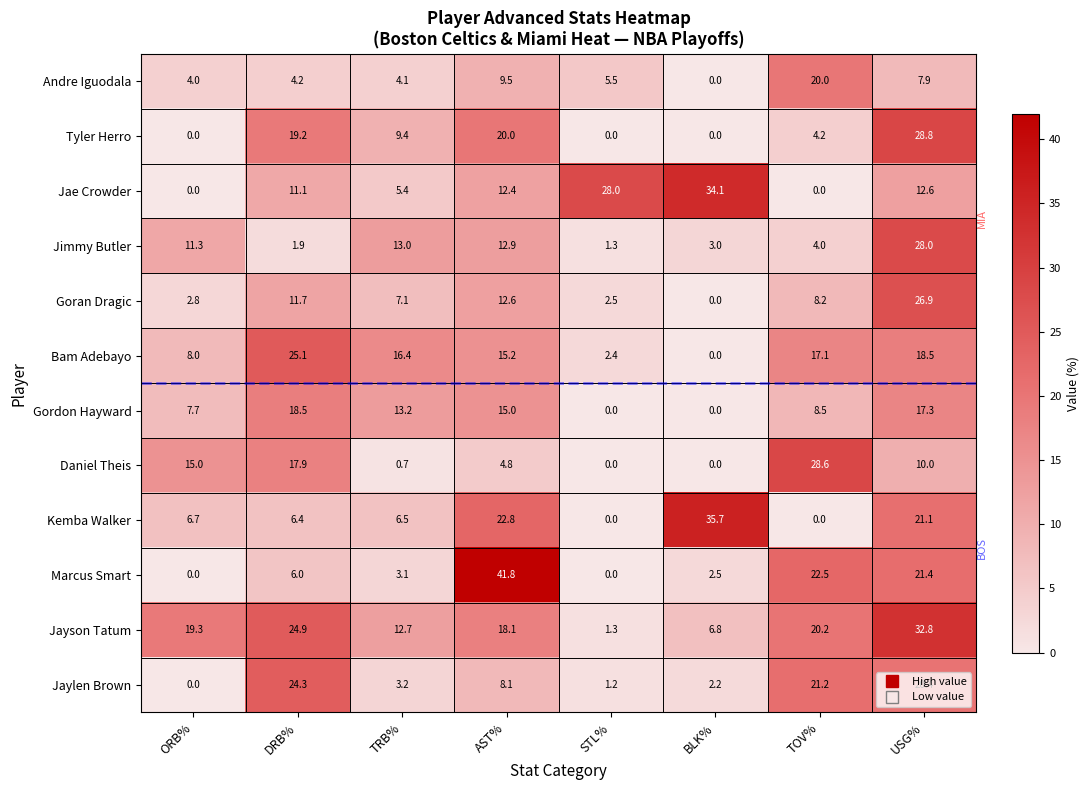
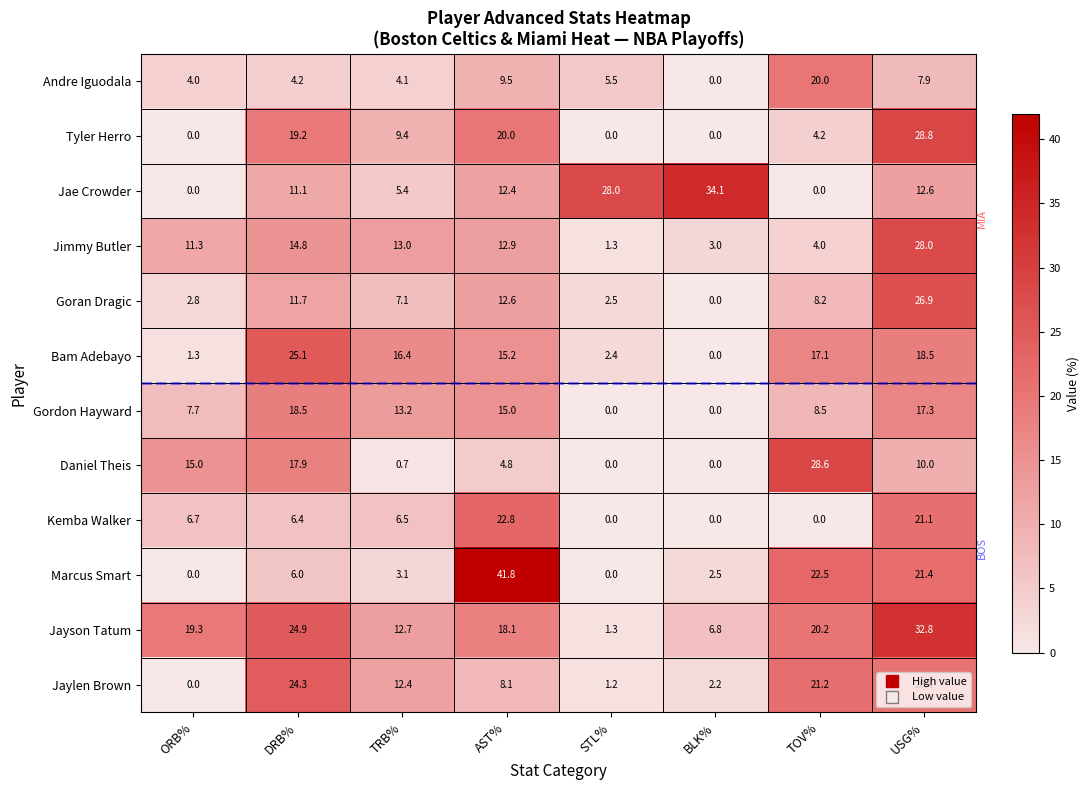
  {
    "Andre Iguodala": {
      "ORB%": 4.0,
      "DRB%": 4.2,
      "TRB%": 4.1,
      "AST%": 9.5,
      "STL%": 5.5,
      "BLK%": 0.0,
      "TOV%": 20.0,
      "USG%": 7.9
    },
    "Tyler Herro": {
      "ORB%": 0.0,
      "DRB%": 19.2,
      "TRB%": 9.4,
      "AST%": 20.0,
      "STL%": 0.0,
      "BLK%": 0.0,
      "TOV%": 4.2,
      "USG%": 28.8
    },
    "Jae Crowder": {
      "ORB%": 0.0,
      "DRB%": 11.1,
      "TRB%": 5.4,
      "AST%": 12.4,
      "STL%": 28.0,
      "BLK%": 34.1,
      "TOV%": 0.0,
      "USG%": 12.6
    },
    "Jimmy Butler": {
      "ORB%": 11.3,
-     "DRB%": 1.9,
+     "DRB%": 14.8,
      "TRB%": 13.0,
      "AST%": 12.9,
      "STL%": 1.3,
      "BLK%": 3.0,
      "TOV%": 4.0,
      "USG%": 28.0
    },
    "Goran Dragic": {
      "ORB%": 2.8,
      "DRB%": 11.7,
      "TRB%": 7.1,
      "AST%": 12.6,
      "STL%": 2.5,
      "BLK%": 0.0,
      "TOV%": 8.2,
      "USG%": 26.9
    },
    "Bam Adebayo": {
-     "ORB%": 8.0,
+     "ORB%": 1.3,
      "DRB%": 25.1,
      "TRB%": 16.4,
      "AST%": 15.2,
      "STL%": 2.4,
      "BLK%": 0.0,
      "TOV%": 17.1,
      "USG%": 18.5
    },
    "Gordon Hayward": {
      "ORB%": 7.7,
      "DRB%": 18.5,
      "TRB%": 13.2,
      "AST%": 15.0,
      "STL%": 0.0,
      "BLK%": 0.0,
      "TOV%": 8.5,
      "USG%": 17.3
    },
    "Daniel Theis": {
      "ORB%": 15.0,
      "DRB%": 17.9,
      "TRB%": 0.7,
      "AST%": 4.8,
      "STL%": 0.0,
      "BLK%": 0.0,
      "TOV%": 28.6,
      "USG%": 10.0
    },
    "Kemba Walker": {
      "ORB%": 6.7,
      "DRB%": 6.4,
      "TRB%": 6.5,
      "AST%": 22.8,
      "STL%": 0.0,
-     "BLK%": 35.7,
+     "BLK%": 0.0,
      "TOV%": 0.0,
      "USG%": 21.1
    },
    "Marcus Smart": {
      "ORB%": 0.0,
      "DRB%": 6.0,
      "TRB%": 3.1,
      "AST%": 41.8,
      "STL%": 0.0,
      "BLK%": 2.5,
      "TOV%": 22.5,
      "USG%": 21.4
    },
    "Jayson Tatum": {
      "ORB%": 19.3,
      "DRB%": 24.9,
      "TRB%": 12.7,
      "AST%": 18.1,
      "STL%": 1.3,
      "BLK%": 6.8,
      "TOV%": 20.2,
      "USG%": 32.8
    },
    "Jaylen Brown": {
      "ORB%": 0.0,
      "DRB%": 24.3,
-     "TRB%": 3.2,
+     "TRB%": 12.4,
      "AST%": 8.1,
      "STL%": 1.2,
      "BLK%": 2.2,
      "TOV%": 21.2
    }
  }
